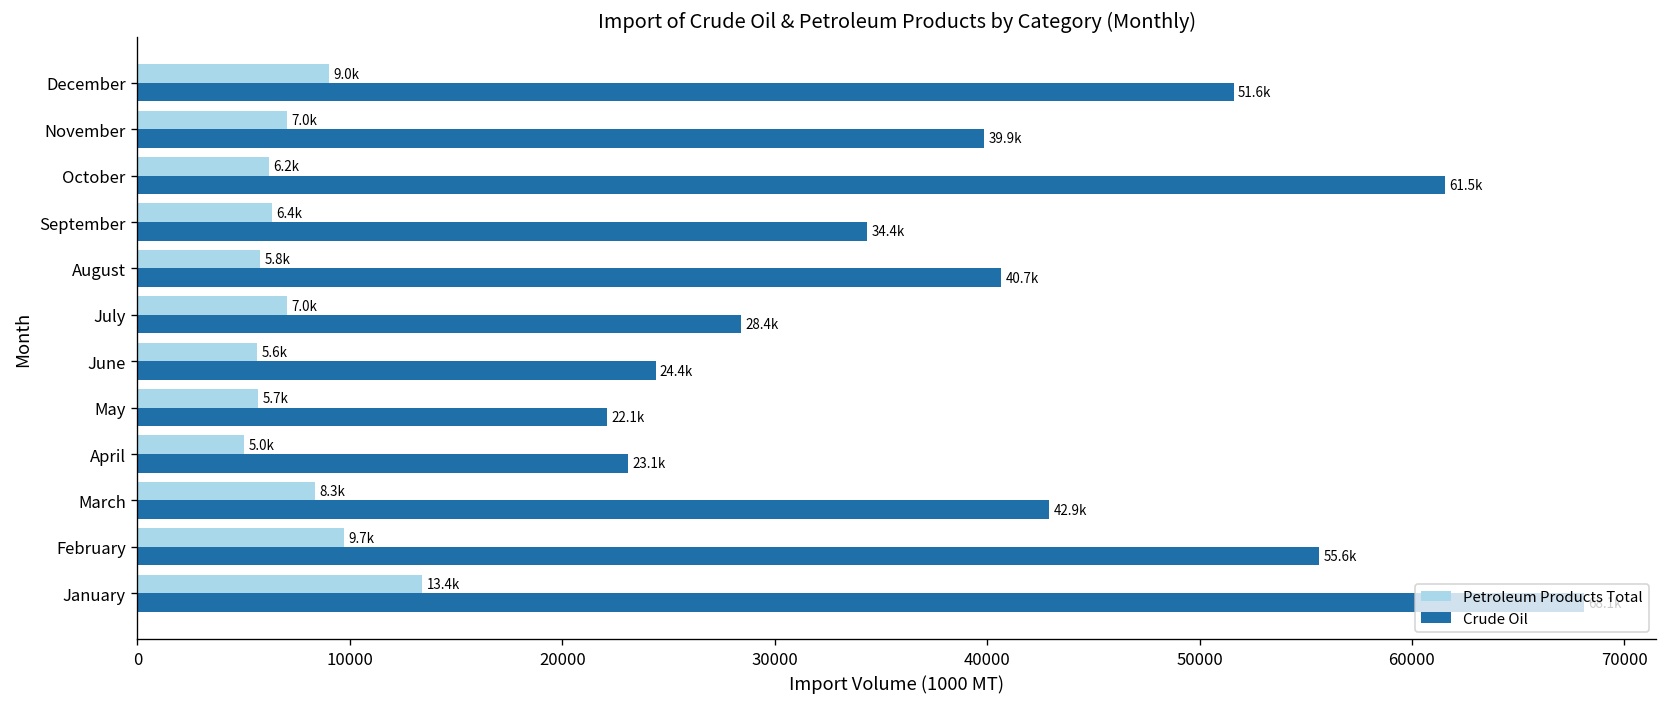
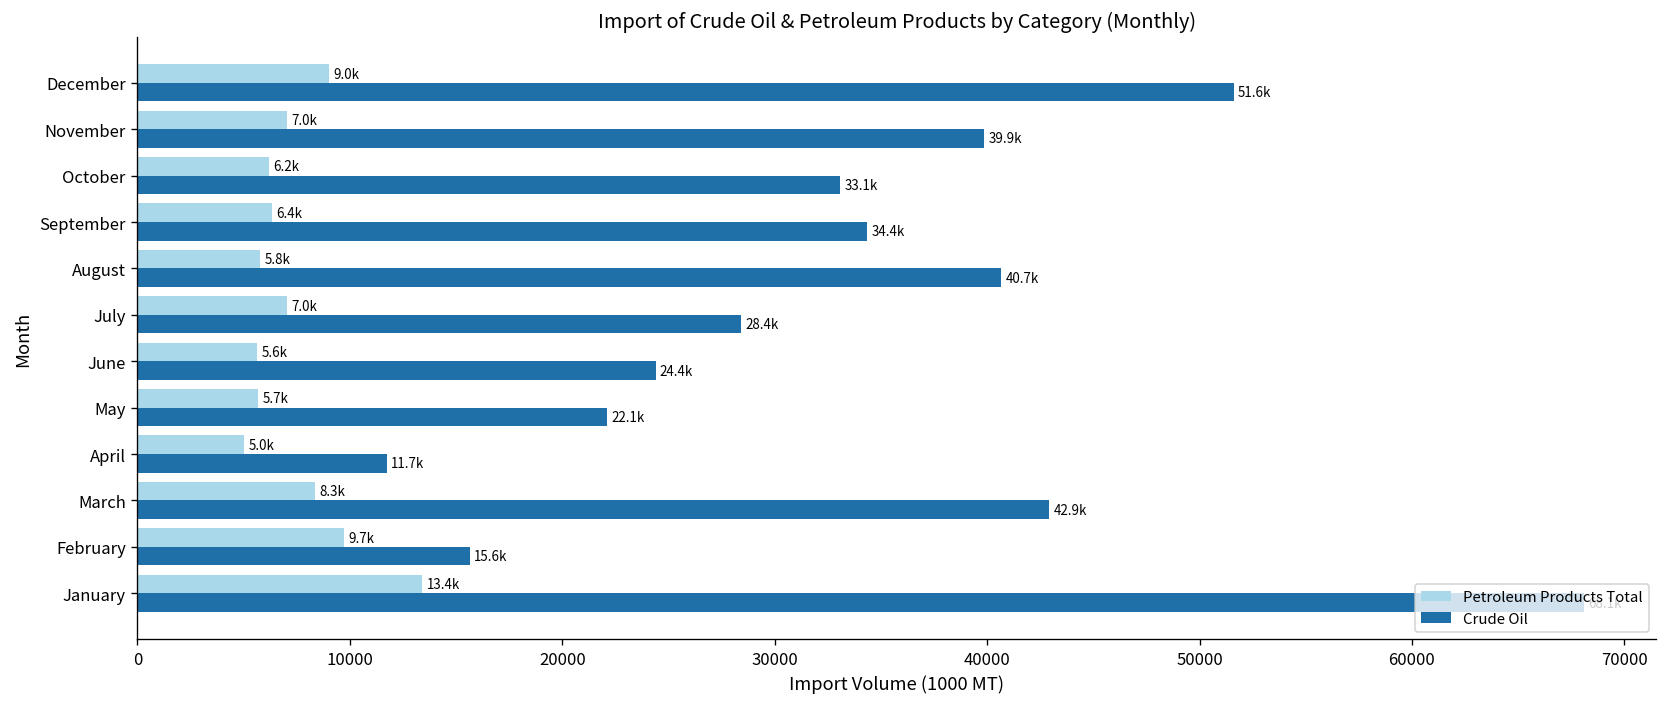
  {
    "Petroleum Products Total": {
      "December": "9.0k",
      "November": "7.0k",
      "October": "6.2k",
      "September": "6.4k",
      "August": "5.8k",
      "July": "7.0k",
      "June": "5.6k",
      "May": "5.7k",
      "April": "5.0k",
      "March": "8.3k",
      "February": "9.7k",
      "January": "13.4k"
    },
    "Crude Oil": {
      "December": "51.6k",
      "November": "39.9k",
-     "October": "61.5k",
+     "October": "33.1k",
      "September": "34.4k",
      "August": "40.7k",
      "July": "28.4k",
      "June": "24.4k",
      "May": "22.1k",
-     "April": "23.1k",
+     "April": "11.7k",
      "March": "42.9k",
-     "February": "55.6k"
+     "February": "15.6k"
    }
  }
